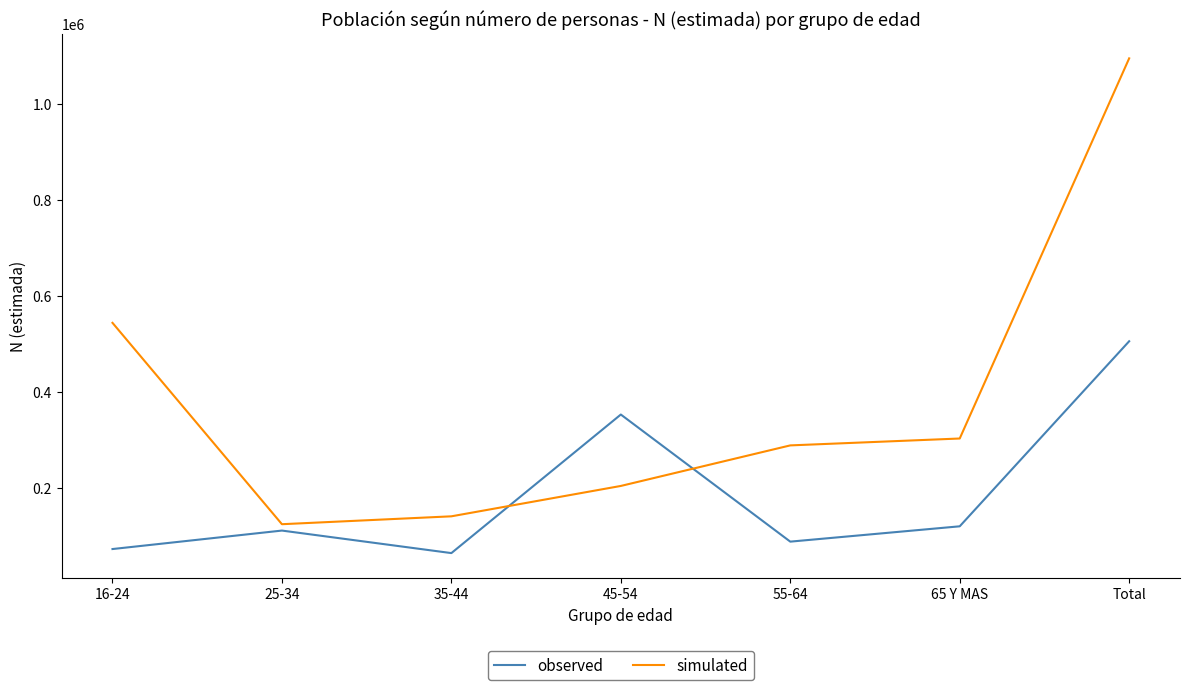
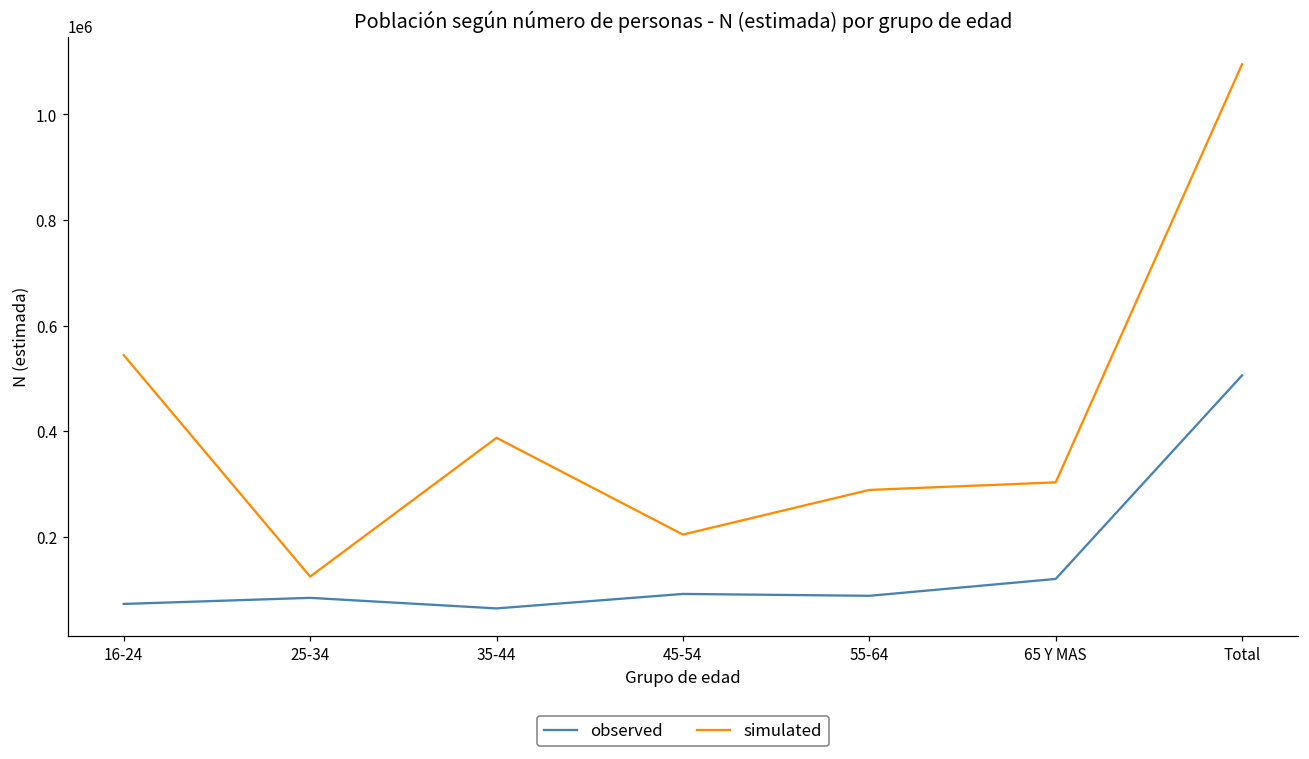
  {
    "observed": {
      "16-24": 70000,
-     "25-34": 110000,
+     "25-34": 80000,
      "35-44": 60000,
-     "45-54": 350000,
+     "45-54": 90000,
      "55-64": 90000,
      "65 Y MAS": 120000,
      "Total": 510000
    },
    "simulated": {
      "16-24": 540000,
      "25-34": 120000,
-     "35-44": 140000,
+     "35-44": 390000,
      "45-54": 200000,
      "55-64": 290000,
      "65 Y MAS": 300000,
      "Total": 1100000
    }
  }
